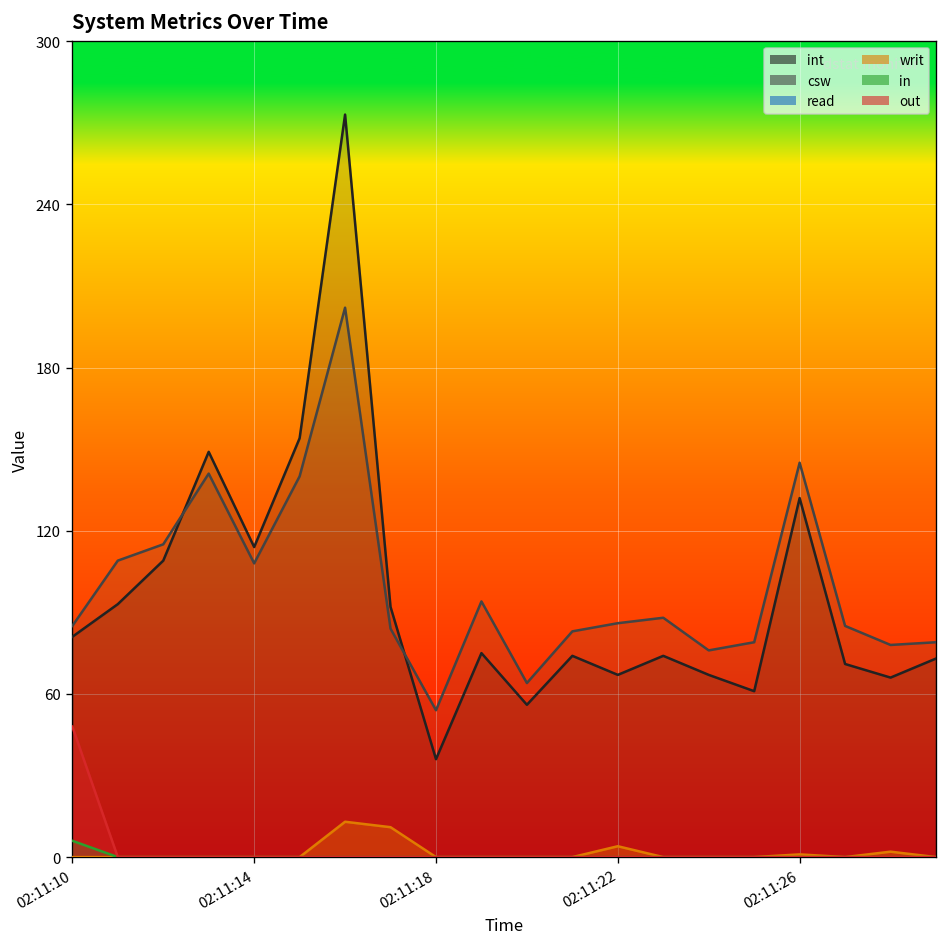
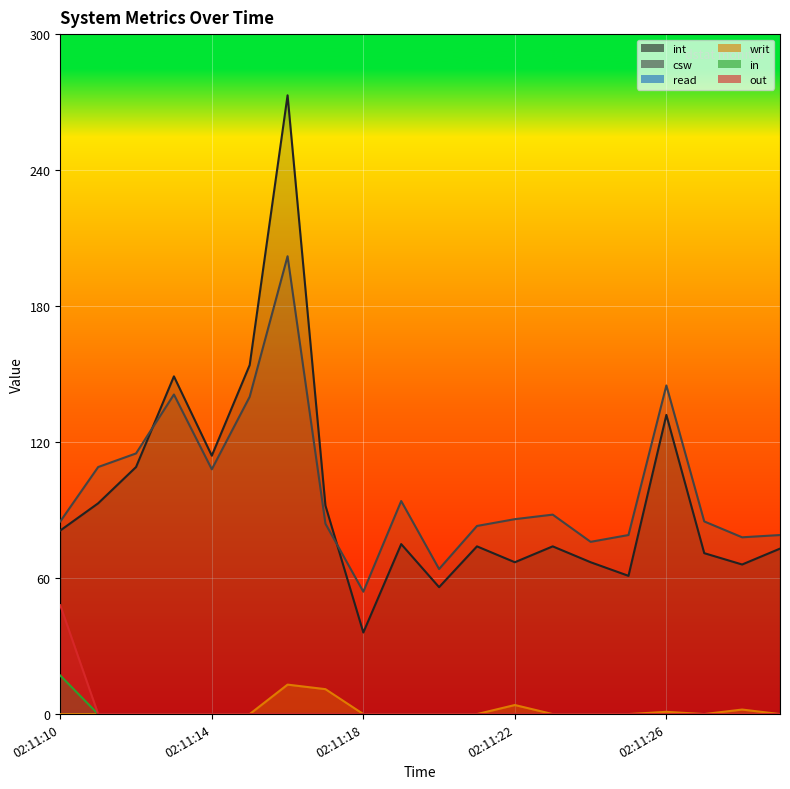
  {
    "in": {
-     "02:11:10": 6
+     "02:11:10": 17
    }
  }
